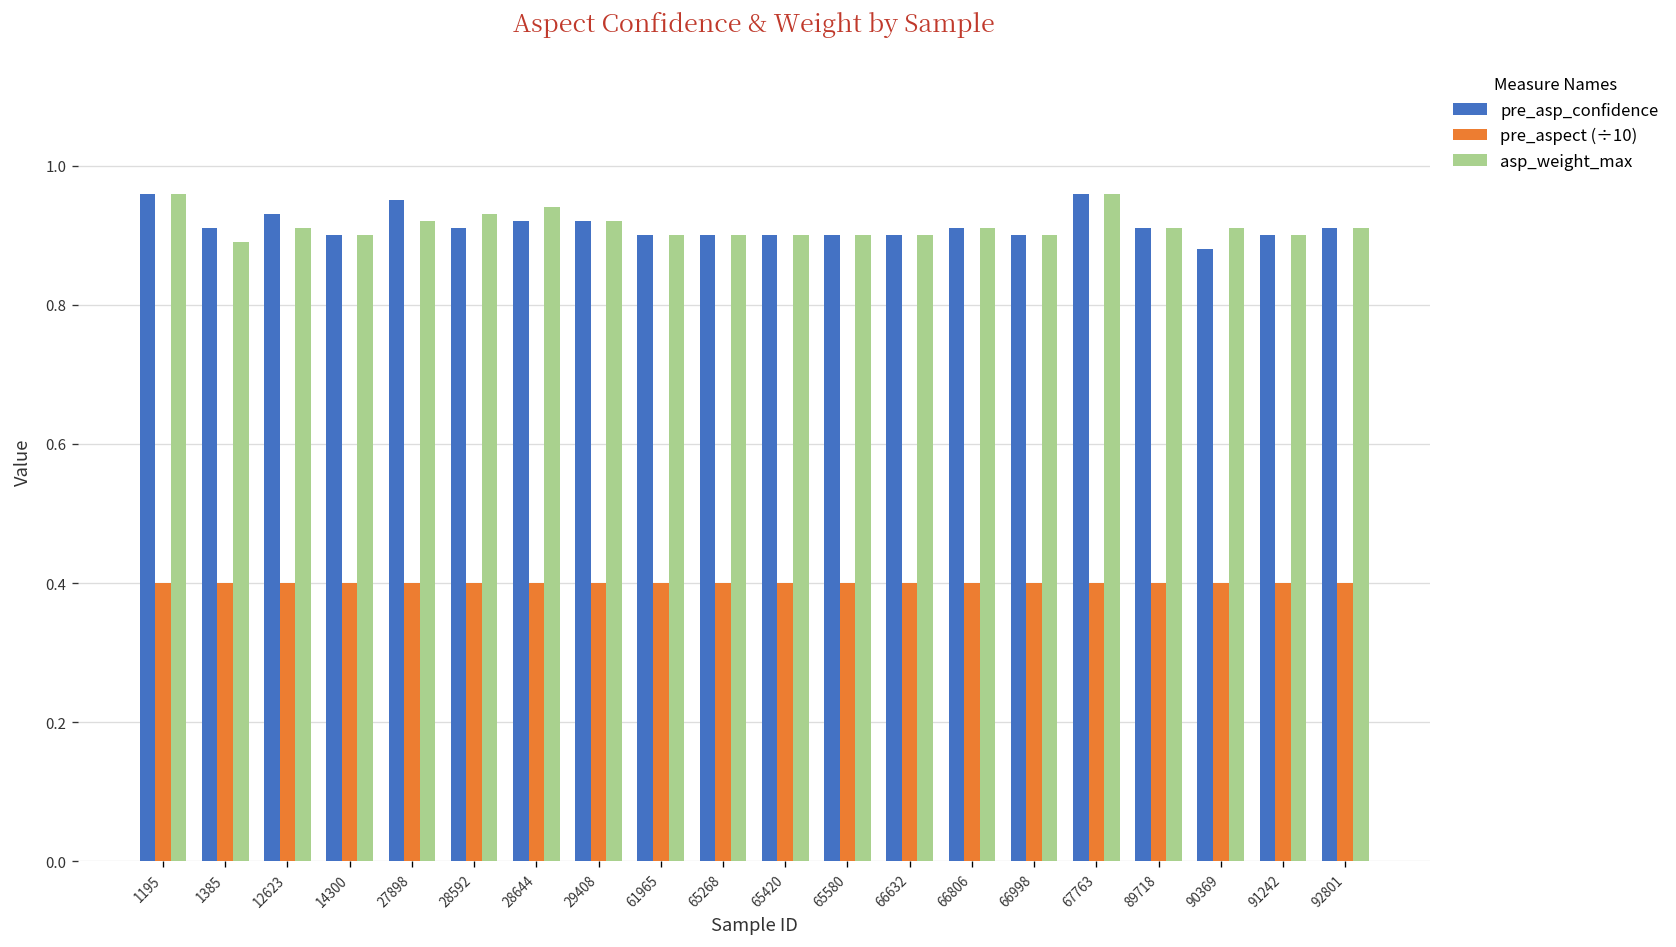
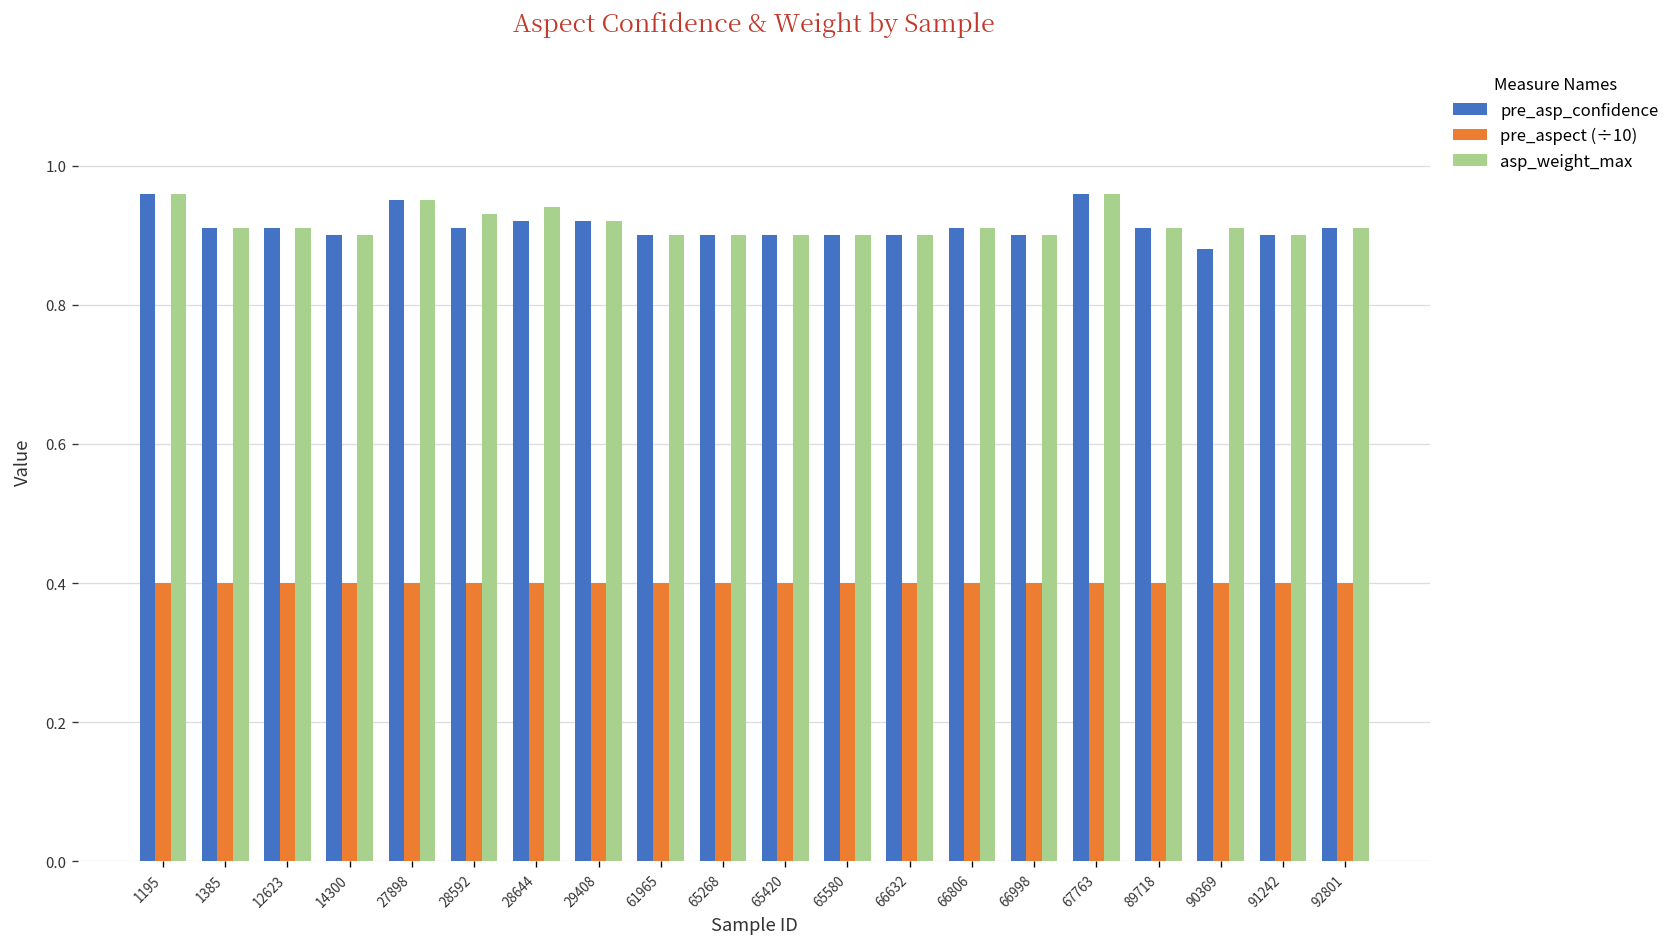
  {
    "pre_asp_confidence": {
      "1195": 0.96,
      "1385": 0.91,
-     "12623": 0.93,
+     "12623": 0.91,
      "14300": 0.90,
      "27898": 0.95,
      "28592": 0.91,
      "28644": 0.92,
      "29408": 0.92,
      "61965": 0.90,
      "65268": 0.90,
      "65420": 0.90,
      "65580": 0.90,
      "66632": 0.90,
      "66806": 0.91,
      "66998": 0.90,
      "67763": 0.96,
      "89718": 0.91,
      "90369": 0.88,
      "91242": 0.90,
      "92801": 0.91
    },
    "pre_aspect (÷10)": {
      "1195": 0.40,
      "1385": 0.40,
      "12623": 0.40,
      "14300": 0.40,
      "27898": 0.40,
      "28592": 0.40,
      "28644": 0.40,
      "29408": 0.40,
      "61965": 0.40,
      "65268": 0.40,
      "65420": 0.40,
      "65580": 0.40,
      "66632": 0.40,
      "66806": 0.40,
      "66998": 0.40,
      "67763": 0.40,
      "89718": 0.40,
      "90369": 0.40,
      "91242": 0.40,
      "92801": 0.40
    },
    "asp_weight_max": {
      "1195": 0.96,
-     "1385": 0.89,
+     "1385": 0.91,
      "12623": 0.91,
      "14300": 0.90,
-     "27898": 0.92,
+     "27898": 0.95,
      "28592": 0.93,
      "28644": 0.94,
      "29408": 0.92,
      "61965": 0.90,
      "65268": 0.90,
      "65420": 0.90,
      "65580": 0.90,
      "66632": 0.90,
      "66806": 0.91,
      "66998": 0.90,
      "67763": 0.96,
      "89718": 0.91,
      "90369": 0.91,
      "91242": 0.90,
      "92801": 0.91
    }
  }
